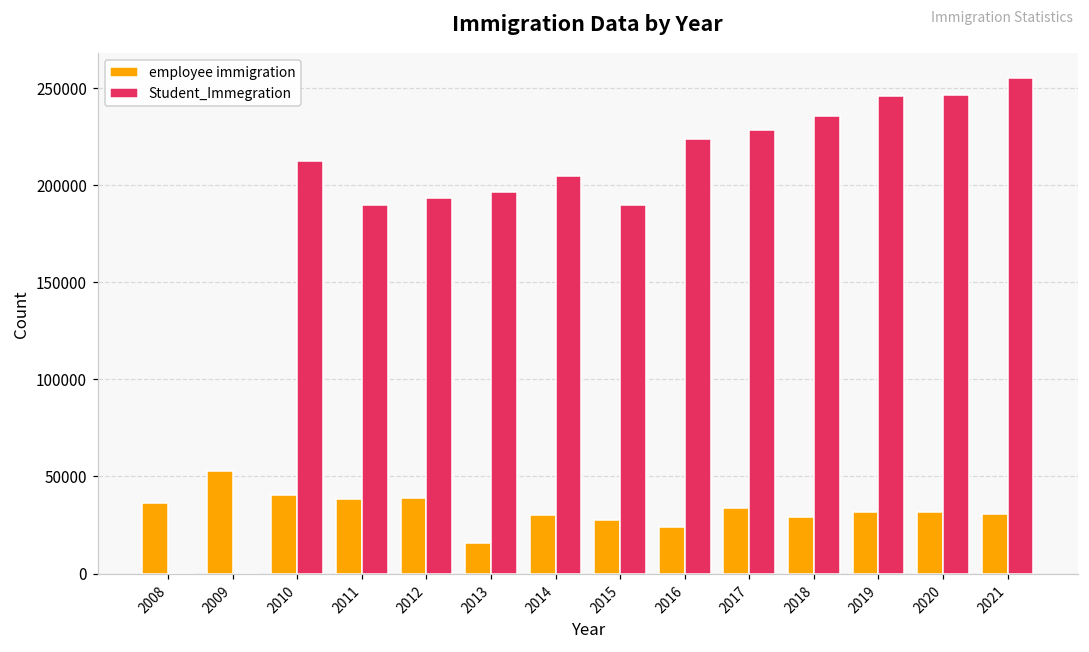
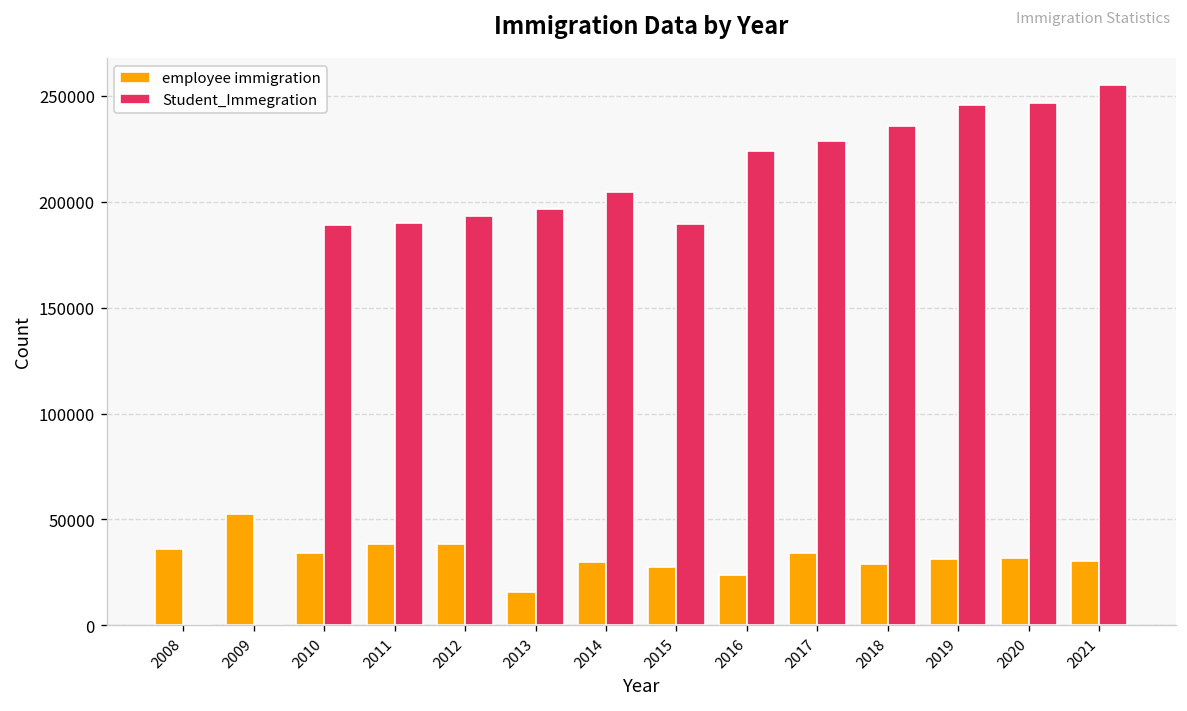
  {
    "employee immigration": {
      "2008": 36000,
      "2009": 53000,
-     "2010": 40000,
+     "2010": 34000,
      "2011": 39000,
      "2012": 39000,
      "2013": 16000,
      "2014": 30000,
      "2015": 28000,
      "2016": 24000,
      "2017": 34000,
      "2018": 29000,
      "2019": 32000,
      "2020": 32000,
      "2021": 30000
    },
    "Student_Immegration": {
      "2008": 0,
      "2009": 0,
-     "2010": 212000,
+     "2010": 189000,
      "2011": 190000,
      "2012": 193000,
      "2013": 196000,
      "2014": 204000,
      "2015": 190000,
      "2016": 224000,
      "2017": 229000,
      "2018": 236000,
      "2019": 246000,
      "2020": 246000,
      "2021": 255000
    }
  }
